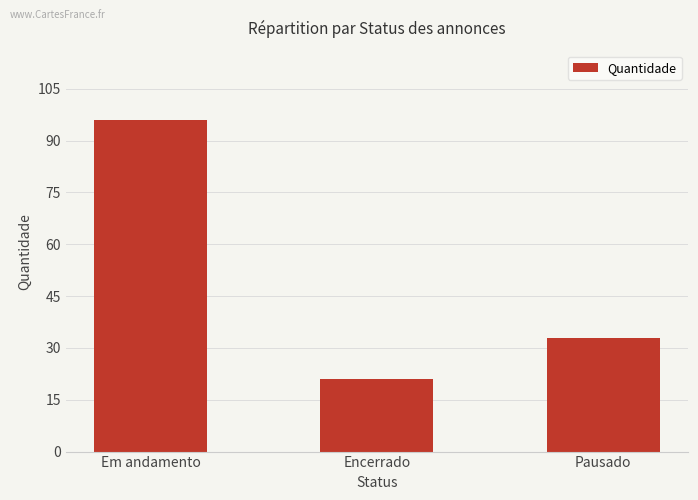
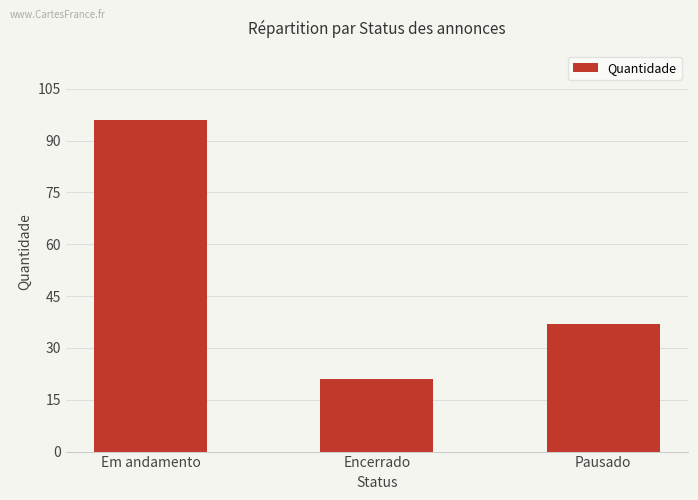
  {
    "Em andamento": 96,
    "Encerrado": 21,
-   "Pausado": 33
+   "Pausado": 37
  }
